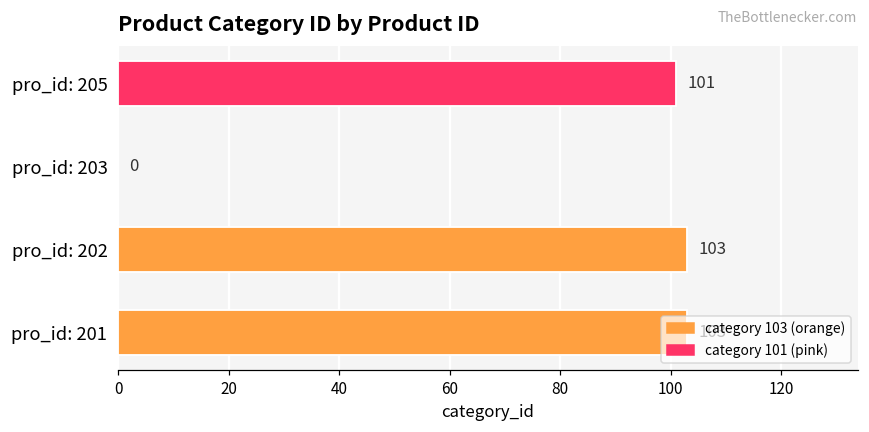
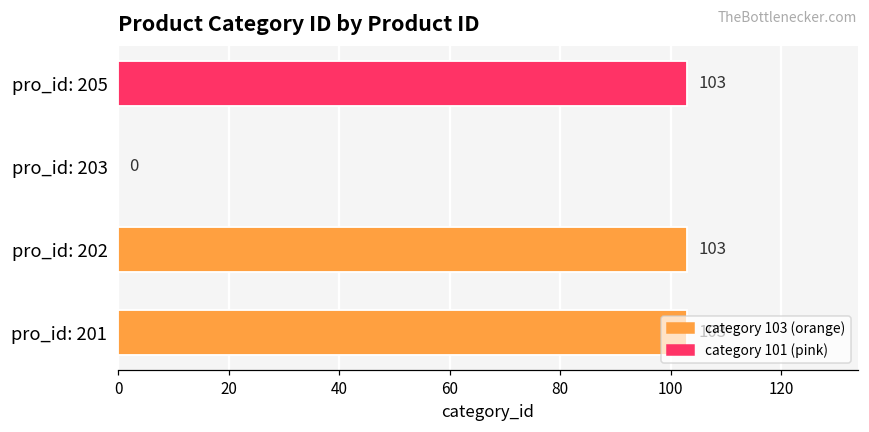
  {
-   "pro_id: 205": 101,
+   "pro_id: 205": 103,
    "pro_id: 203": 0,
    "pro_id: 202": 103
  }
